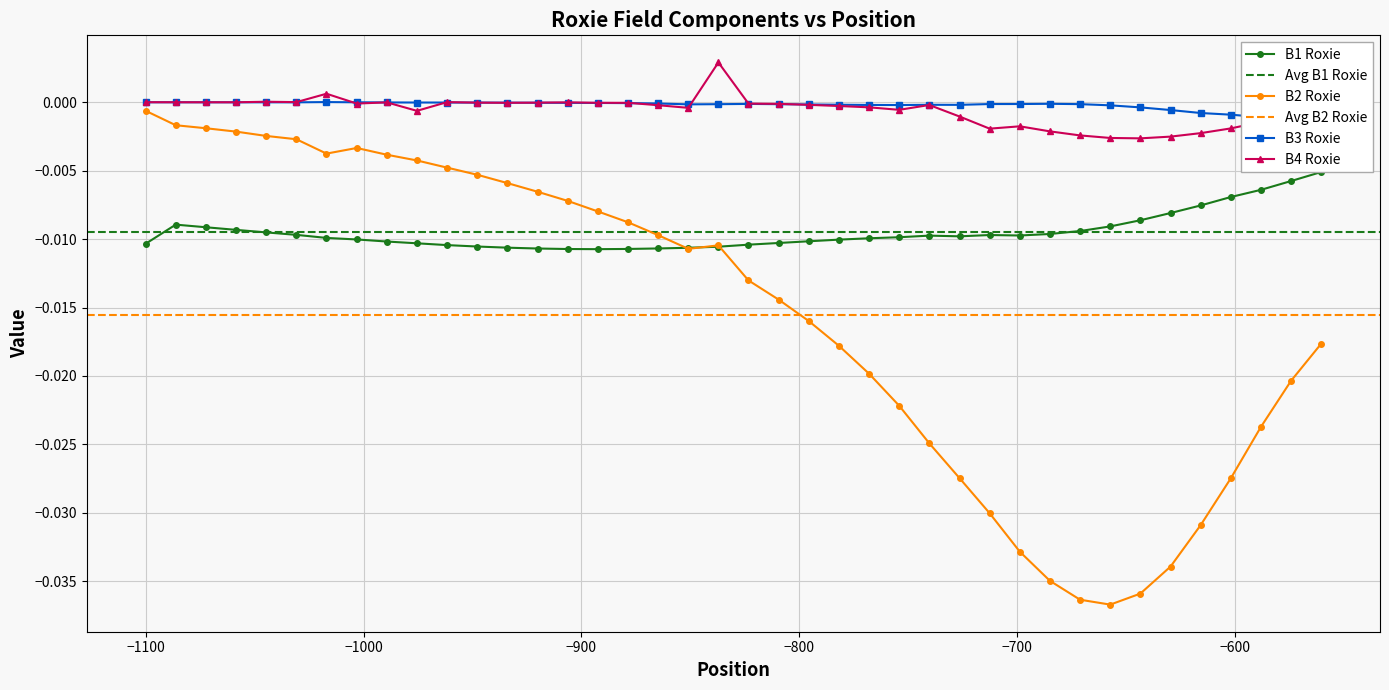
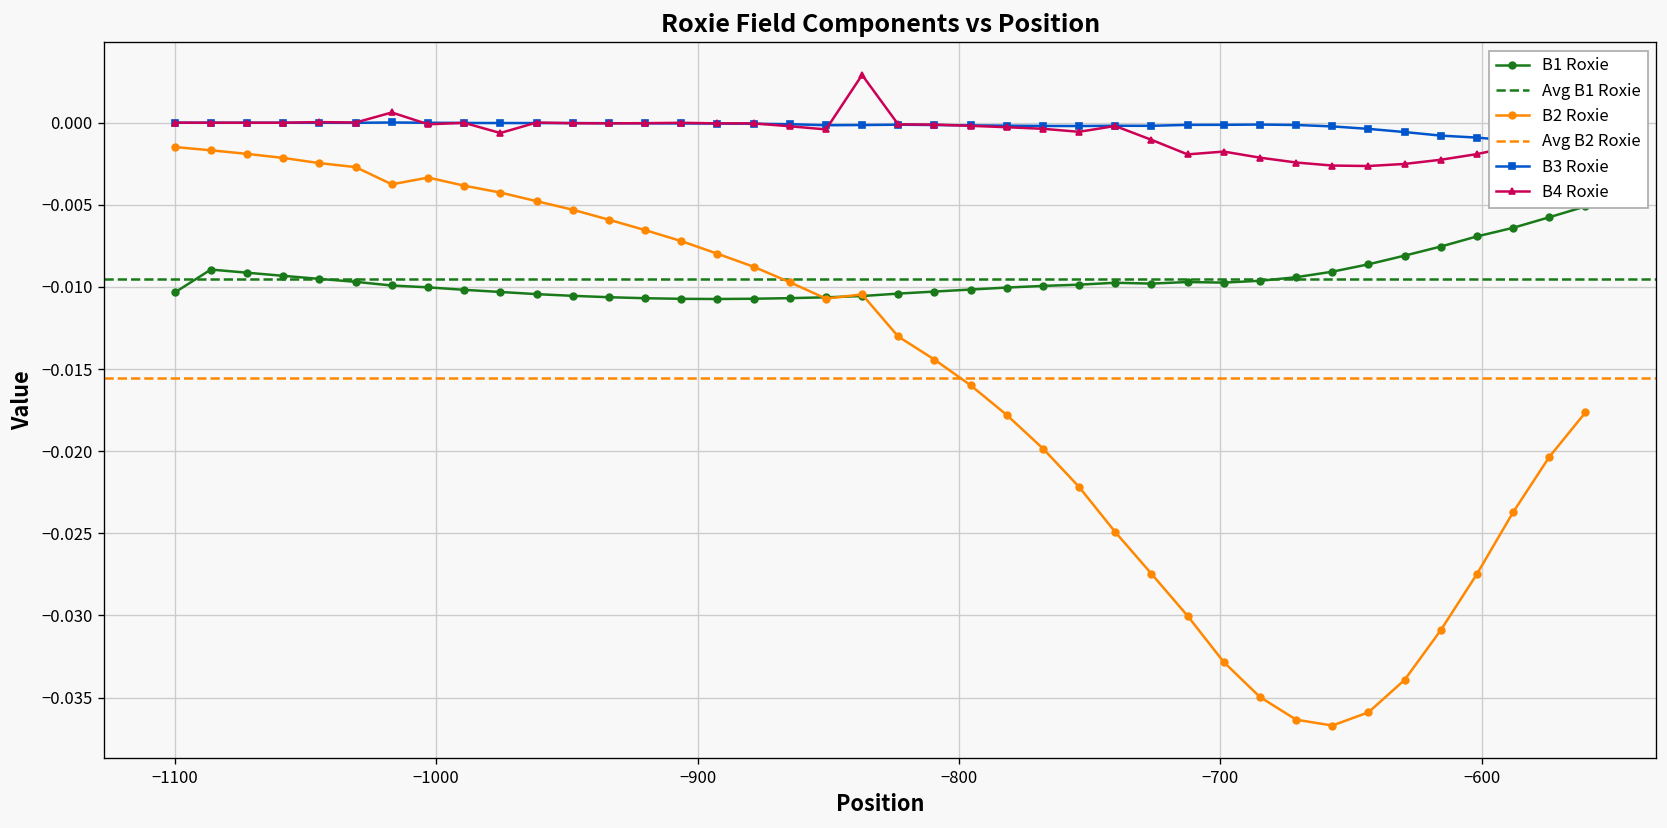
  {
    "B1 Roxie": {
      "−1100": -0.0103
    },
    "B2 Roxie": {
-     "−1100": -0.0006
+     "−1100": -0.0015
    }
  }
